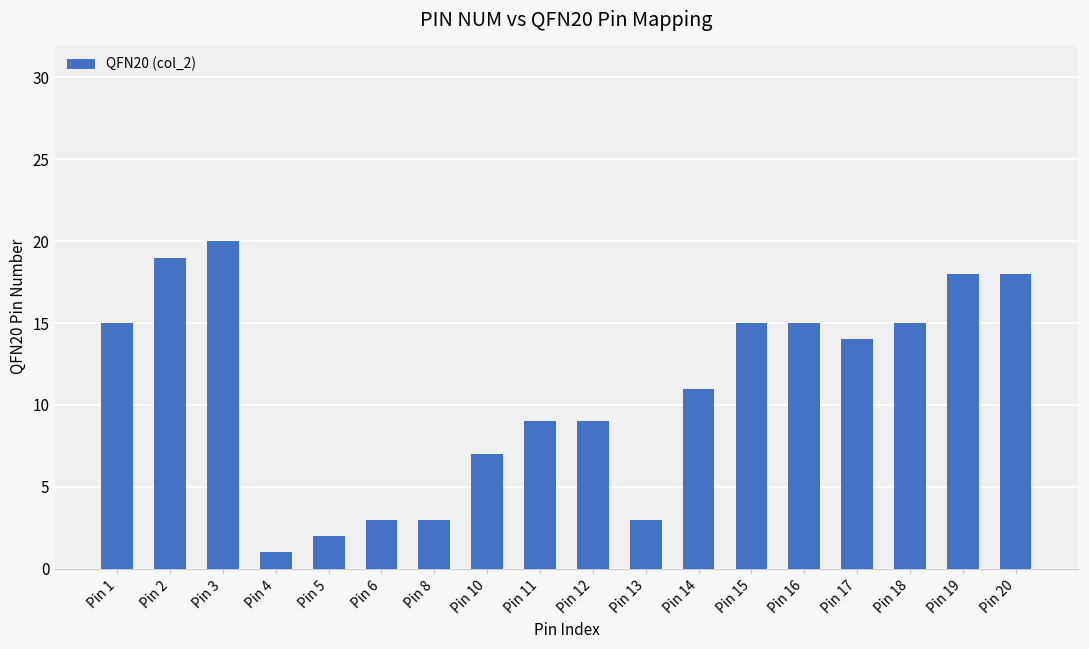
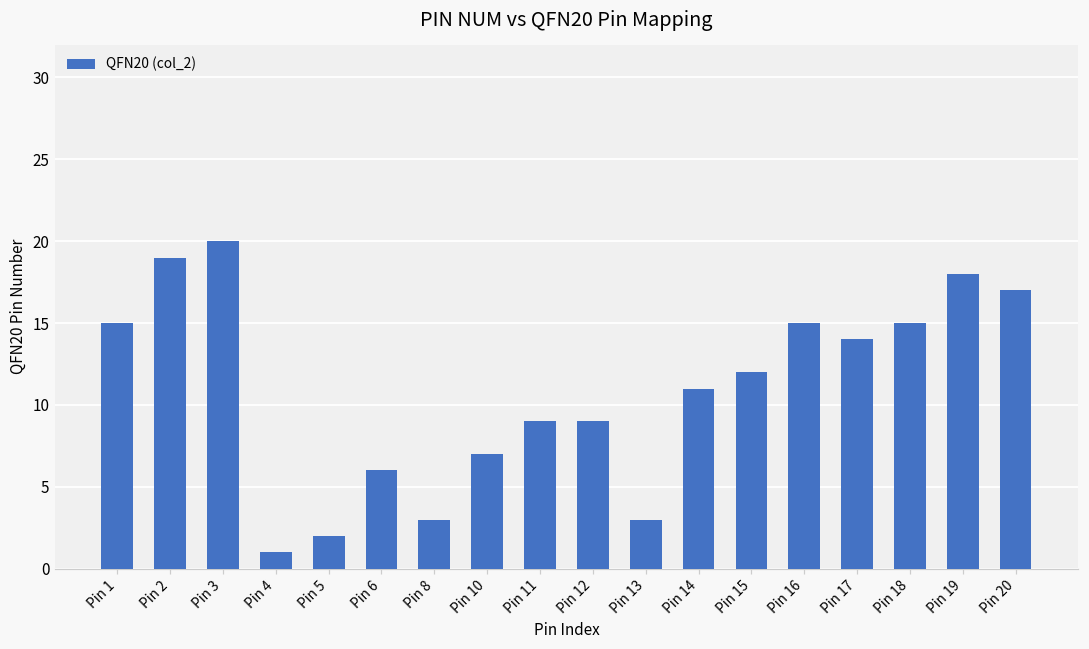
  {
    "Pin 1": 15,
    "Pin 2": 19,
    "Pin 3": 20,
    "Pin 4": 1,
    "Pin 5": 2,
-   "Pin 6": 3,
+   "Pin 6": 6,
    "Pin 8": 3,
    "Pin 10": 7,
    "Pin 11": 9,
    "Pin 12": 9,
    "Pin 13": 3,
    "Pin 14": 11,
-   "Pin 15": 15,
+   "Pin 15": 12,
    "Pin 16": 15,
    "Pin 17": 14,
    "Pin 18": 15,
    "Pin 19": 18,
-   "Pin 20": 18
+   "Pin 20": 17
  }
